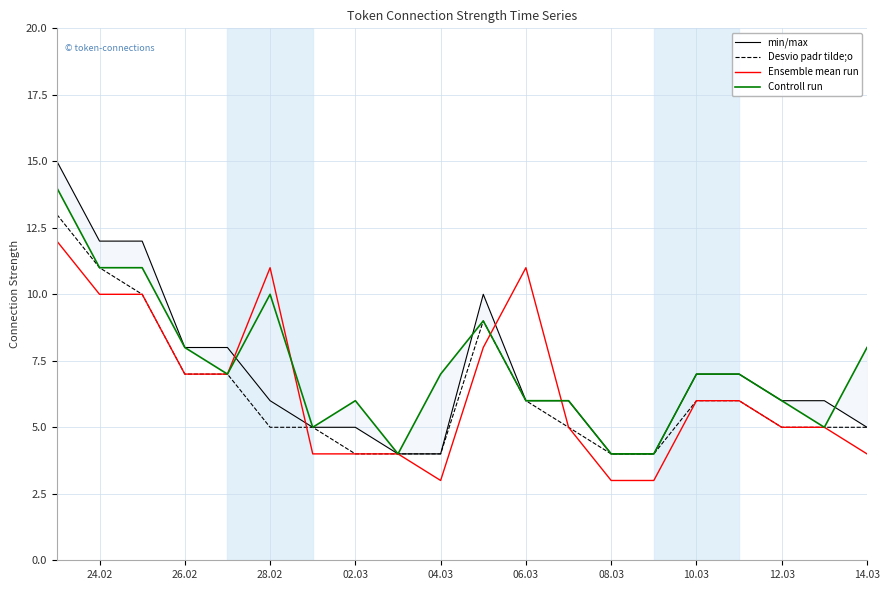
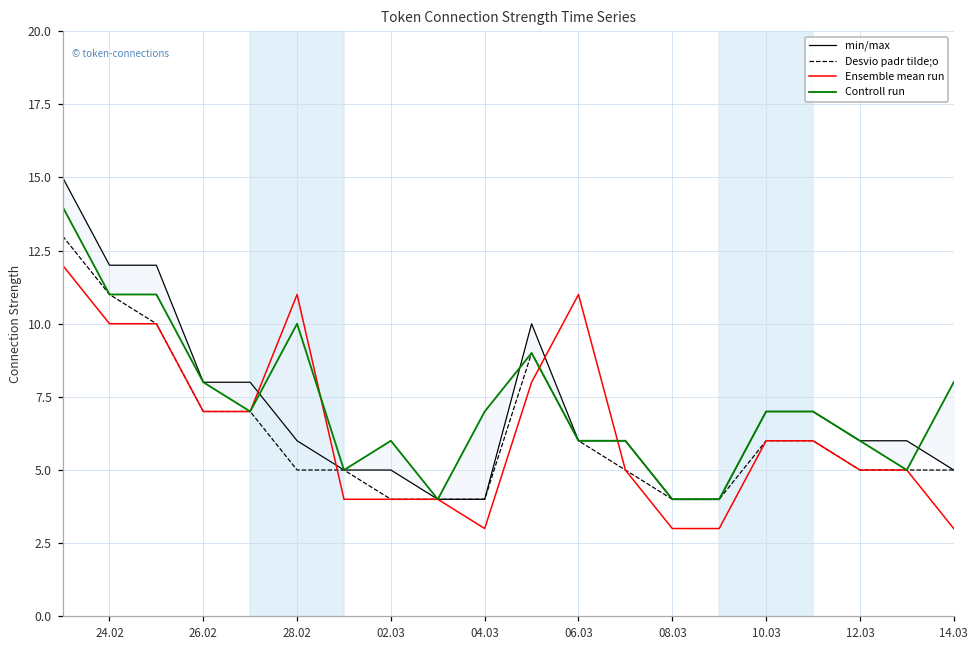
  {
    "Ensemble mean run": {
      "24.02": 10,
      "04.03": 3,
      "06.03": 11,
      "08.03": 3,
-     "14.03": 4
+     "14.03": 3
    }
  }
